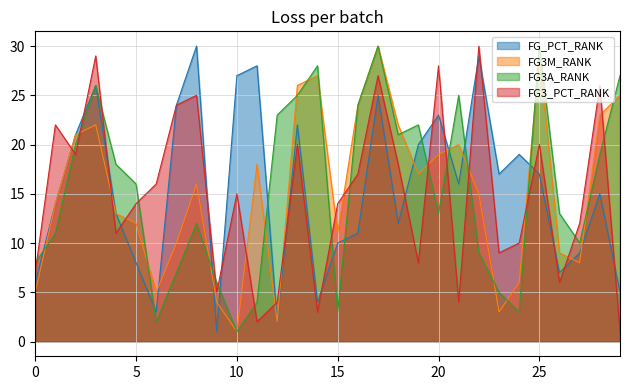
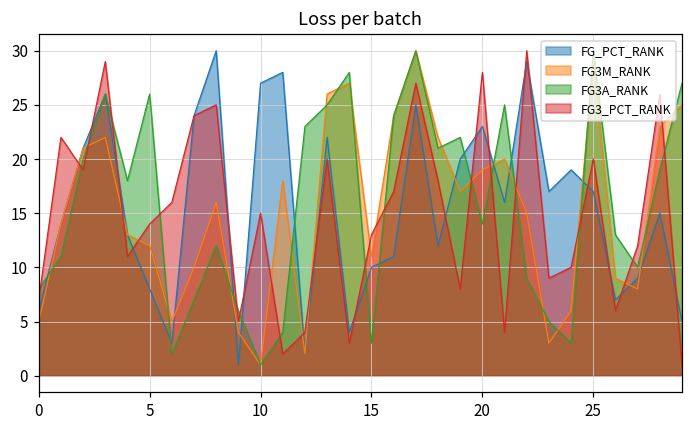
  {
    "FG_PCT_RANK": {
      "0": 6,
      "5": 8,
      "10": 27,
      "15": 10,
      "20": 23,
      "25": 17
    },
    "FG3M_RANK": {
      "0": 5,
      "5": 12,
      "15": 11,
      "20": 19
    },
    "FG3A_RANK": {
      "0": 8,
-     "5": 16,
+     "5": 26,
      "15": 3,
-     "20": 13
+     "20": 14
    },
    "FG3_PCT_RANK": {
      "0": 7,
      "5": 14,
      "10": 15,
-     "15": 14,
+     "15": 13,
      "20": 28,
      "25": 20
    }
  }
